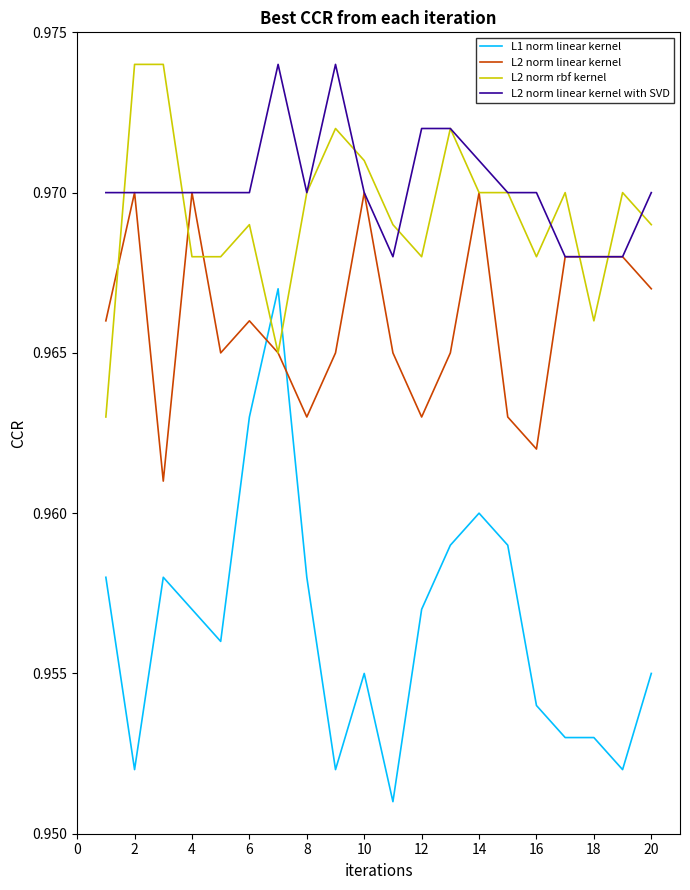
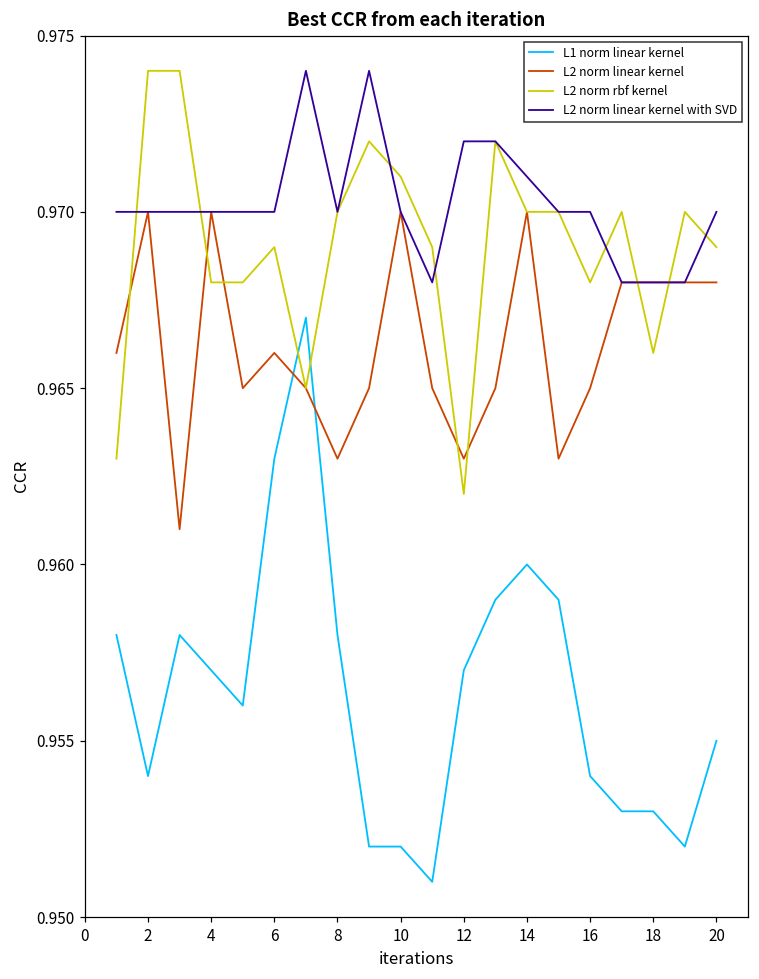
  {
    "L1 norm linear kernel": {
-     "2": 0.952,
+     "2": 0.954,
      "4": 0.957,
      "6": 0.963,
      "8": 0.958,
-     "10": 0.955,
+     "10": 0.952,
      "12": 0.957,
      "14": 0.960,
      "16": 0.954,
      "18": 0.953,
      "20": 0.955
    },
    "L2 norm linear kernel": {
      "6": 0.966,
      "8": 0.963,
      "12": 0.963,
-     "16": 0.962,
-     "20": 0.967
+     "16": 0.965,
+     "20": 0.968
    },
    "L2 norm rbf kernel": {
      "2": 0.974,
      "4": 0.968,
      "6": 0.969,
      "10": 0.971,
-     "12": 0.968,
+     "12": 0.962,
      "16": 0.968,
      "18": 0.966,
      "20": 0.969
    },
    "L2 norm linear kernel with SVD": {
      "6": 0.970,
      "12": 0.972,
      "14": 0.971,
      "16": 0.970,
      "20": 0.970
    }
  }
